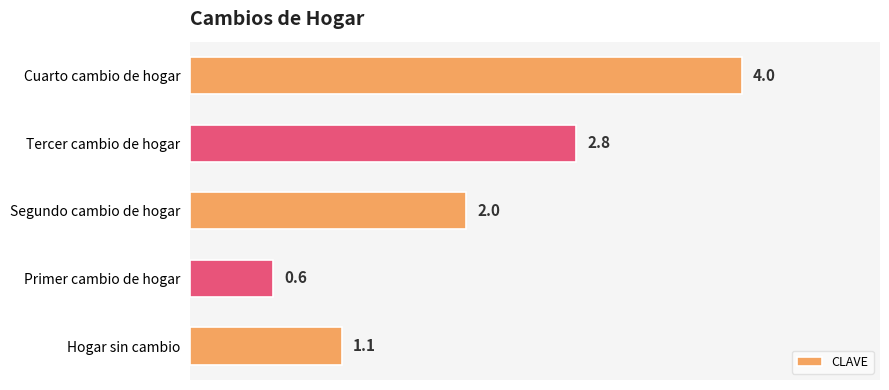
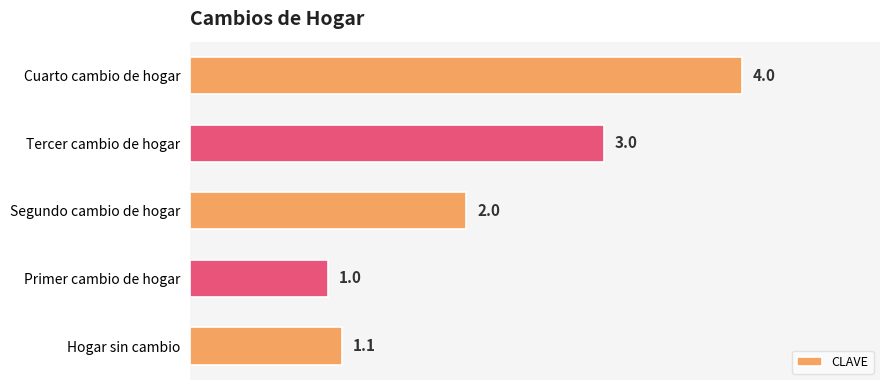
  {
    "Cuarto cambio de hogar": 4.0,
-   "Tercer cambio de hogar": 2.8,
+   "Tercer cambio de hogar": 3.0,
    "Segundo cambio de hogar": 2.0,
-   "Primer cambio de hogar": 0.6,
+   "Primer cambio de hogar": 1.0,
    "Hogar sin cambio": 1.1
  }
